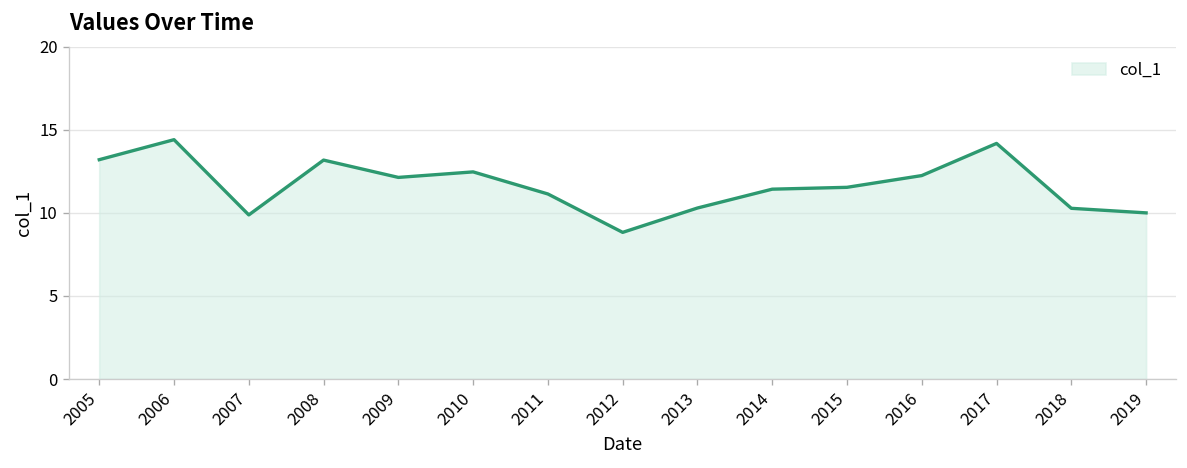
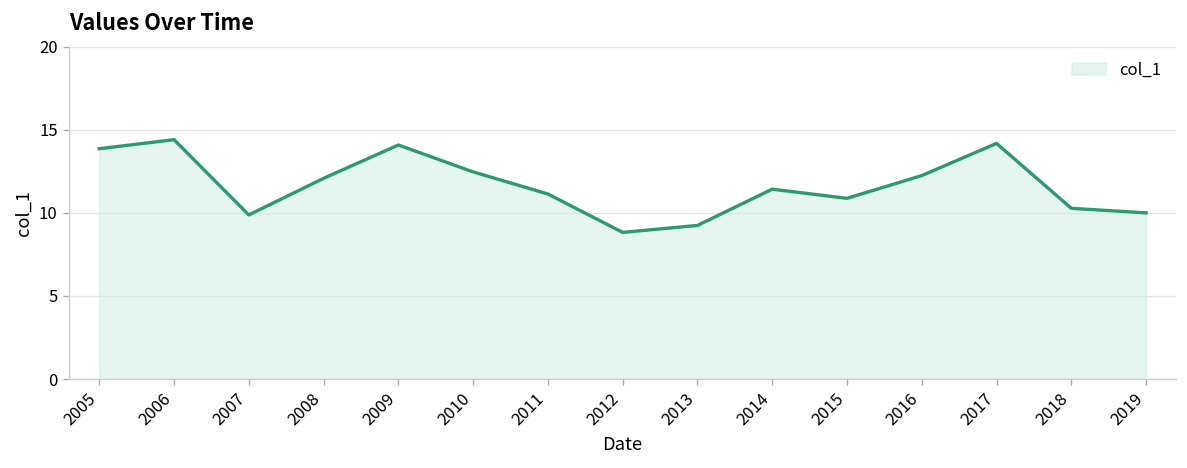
  {
-   "2005": 13.2,
+   "2005": 13.9,
    "2006": 14.4,
    "2007": 9.9,
-   "2008": 13.2,
-   "2009": 12.1,
+   "2008": 12.1,
+   "2009": 14.1,
    "2010": 12.5,
    "2011": 11.1,
    "2012": 8.8,
-   "2013": 10.3,
+   "2013": 9.2,
    "2014": 11.4,
-   "2015": 11.5,
+   "2015": 10.9,
    "2016": 12.2,
    "2017": 14.2,
    "2018": 10.3,
    "2019": 10.0
  }
